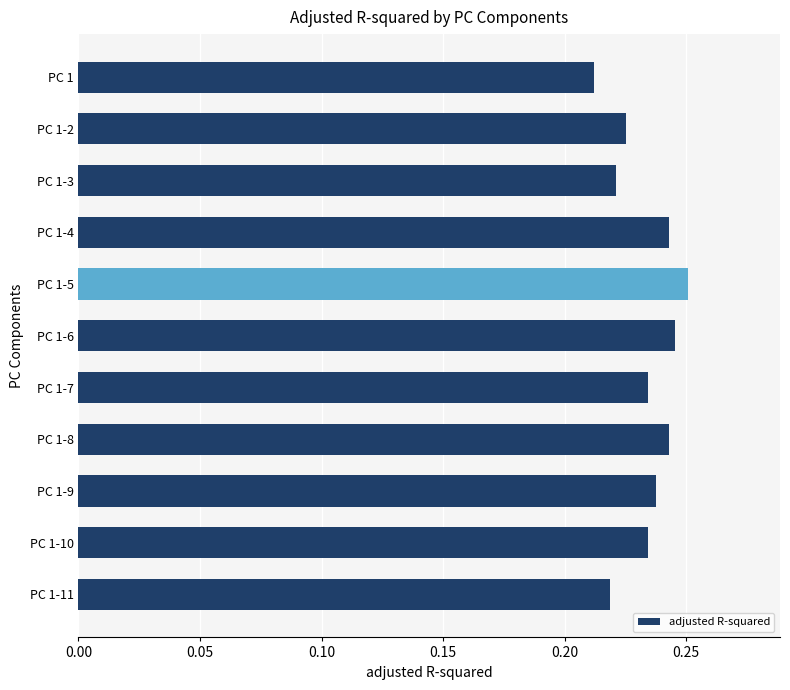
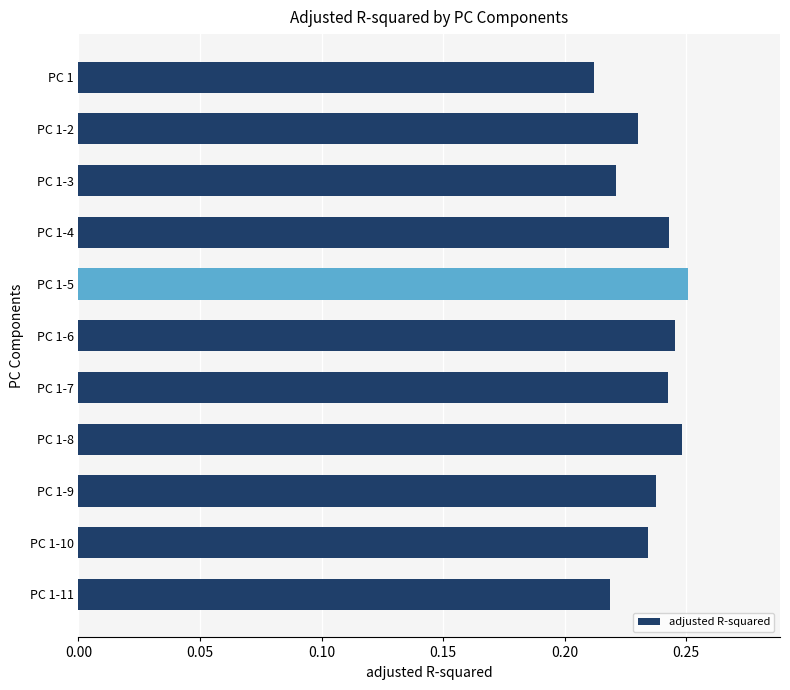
  {
    "PC 1": 0.212,
-   "PC 1-2": 0.225,
+   "PC 1-2": 0.230,
    "PC 1-3": 0.221,
    "PC 1-4": 0.243,
    "PC 1-5": 0.251,
    "PC 1-6": 0.245,
-   "PC 1-7": 0.234,
-   "PC 1-8": 0.243,
+   "PC 1-7": 0.242,
+   "PC 1-8": 0.248,
    "PC 1-9": 0.238,
    "PC 1-10": 0.234,
    "PC 1-11": 0.218
  }
